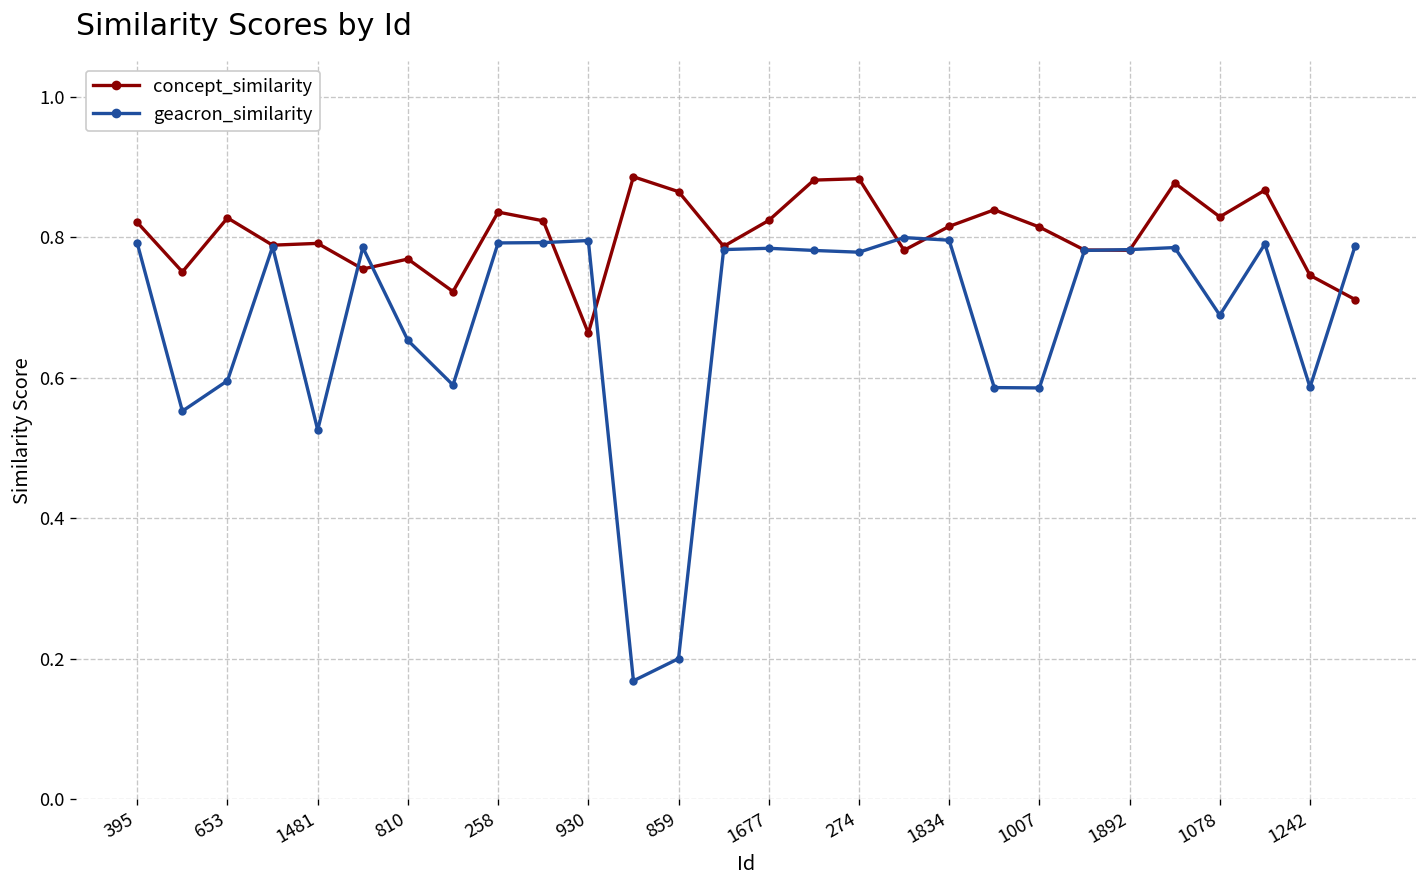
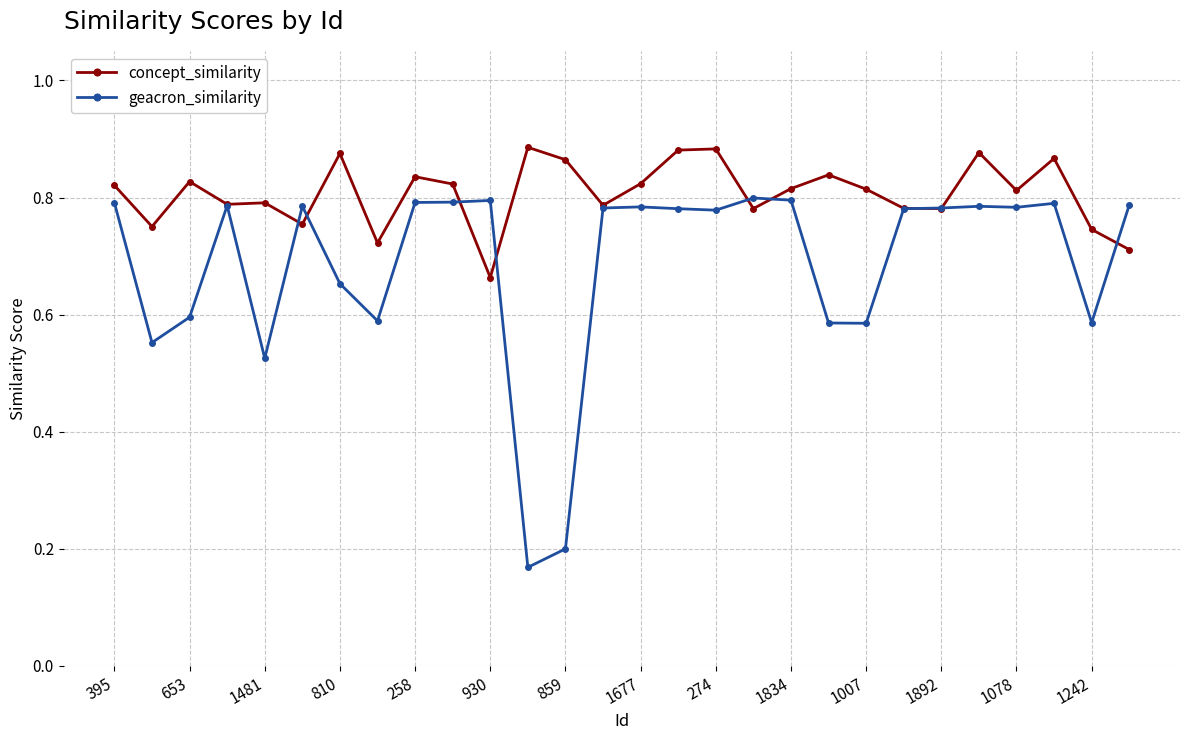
  {
    "concept_similarity": {
      "395": 0.82,
      "653": 0.83,
      "1481": 0.79,
-     "810": 0.77,
+     "810": 0.88,
      "258": 0.84,
      "930": 0.66,
      "859": 0.86,
      "1677": 0.82,
      "274": 0.88,
      "1834": 0.82,
      "1007": 0.81,
-     "1078": 0.83,
+     "1078": 0.81,
      "1242": 0.75
    },
    "geacron_similarity": {
      "395": 0.79,
      "653": 0.60,
      "1481": 0.53,
      "810": 0.65,
      "258": 0.79,
      "930": 0.80,
      "859": 0.20,
      "1677": 0.78,
      "274": 0.78,
      "1834": 0.80,
      "1007": 0.59,
-     "1078": 0.69,
+     "1078": 0.78,
      "1242": 0.59
    }
  }
